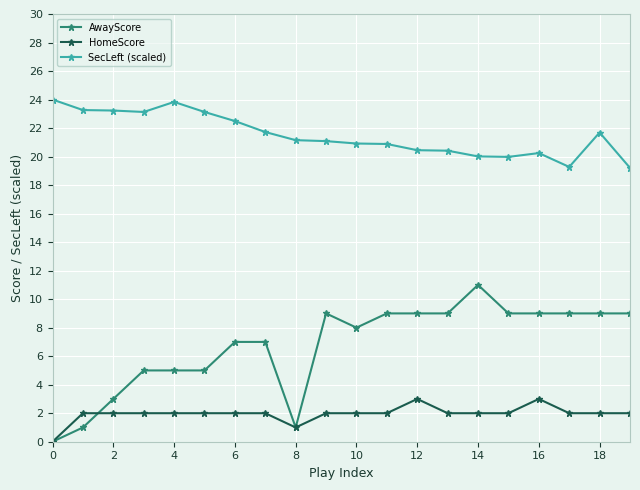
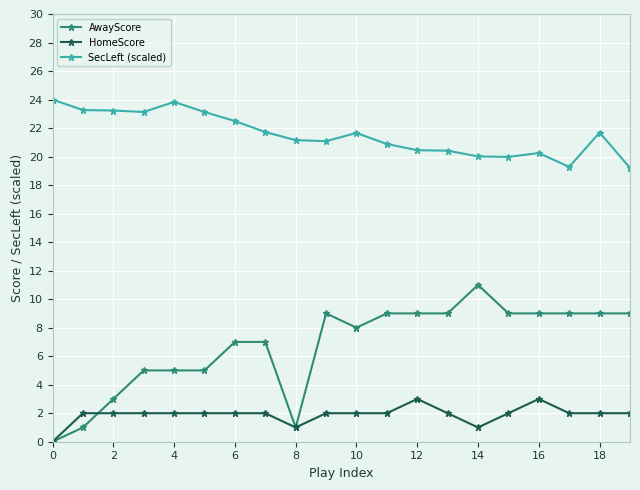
  {
    "AwayScore": {
      "2": 3.0,
      "4": 5.0,
      "6": 7.0,
      "10": 8.0,
      "12": 9.0,
      "14": 11.0,
      "16": 9.0,
      "18": 9.0
    },
    "HomeScore": {
      "2": 2,
      "4": 2,
      "6": 2,
      "10": 2,
      "12": 3,
-     "14": 2,
+     "14": 1,
      "16": 3,
      "18": 2
    },
    "SecLeft (scaled)": {
      "0": 24.0,
      "2": 23.2,
      "4": 23.8,
      "6": 22.5,
      "8": 21.2,
-     "10": 20.9,
+     "10": 21.7,
      "12": 20.4,
      "14": 20.0,
      "16": 20.2,
      "18": 21.7
    }
  }
